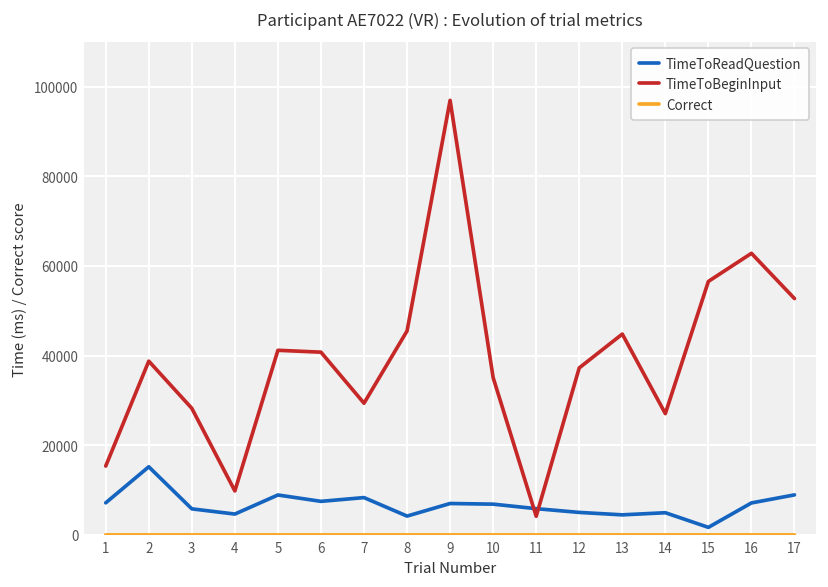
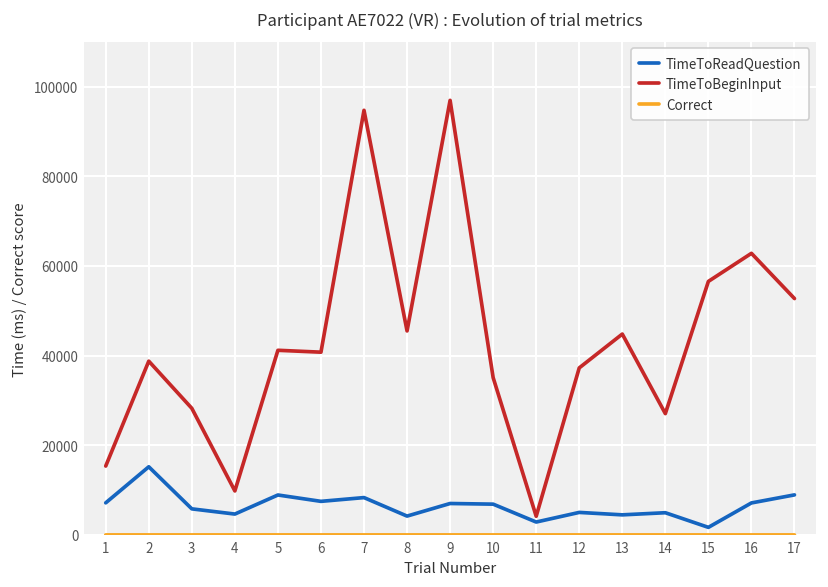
  {
    "TimeToReadQuestion": {
      "1": 7000,
      "2": 15000,
      "3": 6000,
      "4": 5000,
      "5": 9000,
      "6": 7000,
      "7": 8000,
      "8": 4000,
      "9": 7000,
      "10": 7000,
-     "11": 6000,
+     "11": 3000,
      "12": 5000,
      "13": 4000,
      "14": 5000,
      "15": 2000,
      "16": 7000,
      "17": 9000
    },
    "TimeToBeginInput": {
      "1": 15000,
      "2": 39000,
      "3": 28000,
      "4": 10000,
      "5": 41000,
      "6": 41000,
-     "7": 29000,
+     "7": 95000,
      "8": 45000,
      "9": 97000,
      "10": 35000,
      "11": 4000,
      "12": 37000,
      "13": 45000,
      "14": 27000,
      "15": 57000,
      "16": 63000,
      "17": 53000
    },
    "Correct": {
      "1": 0,
      "2": 0,
      "3": 0,
      "4": 0,
      "5": 0,
      "6": 0,
      "7": 0,
      "8": 0,
      "9": 0,
      "10": 0,
      "11": 0,
      "12": 0,
      "13": 0,
      "14": 0,
      "15": 0,
      "16": 0,
      "17": 0
    }
  }
